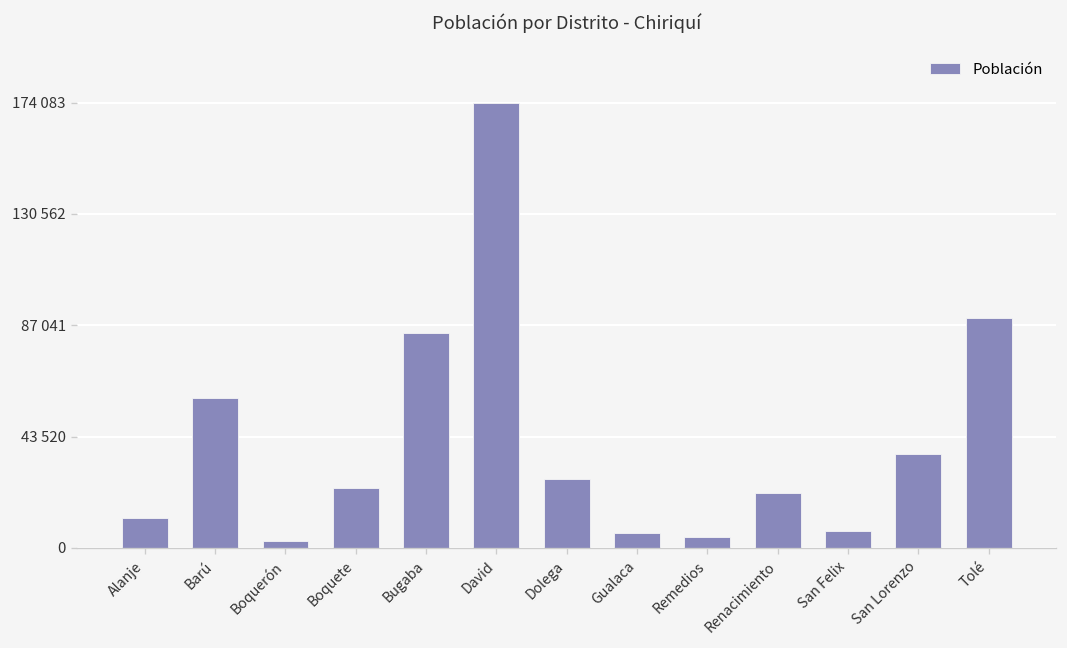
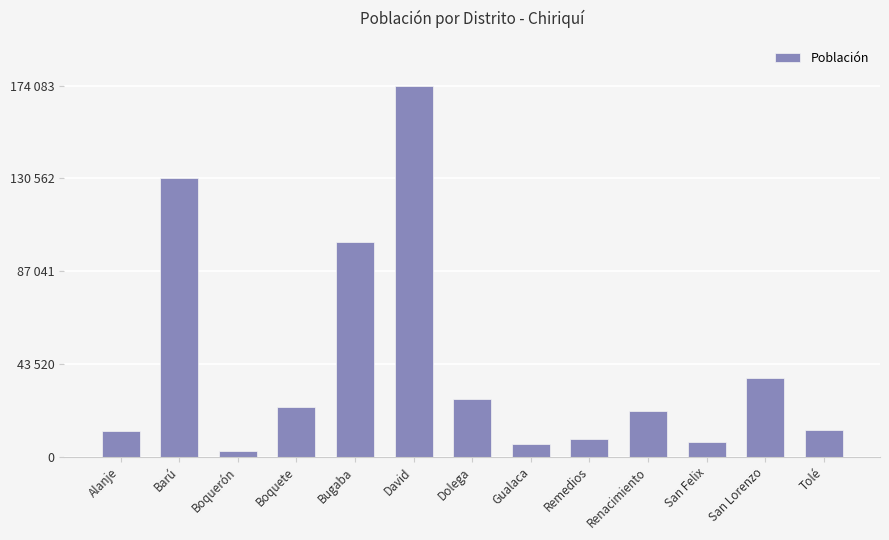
  {
    "Alanje": 12000,
-   "Barú": 59000,
+   "Barú": 131000,
    "Boquerón": 3000,
    "Boquete": 23000,
-   "Bugaba": 84000,
+   "Bugaba": 101000,
    "David": 174000,
    "Dolega": 27000,
    "Gualaca": 6000,
-   "Remedios": 4000,
+   "Remedios": 8000,
    "Renacimiento": 21000,
    "San Felix": 7000,
    "San Lorenzo": 37000,
-   "Tolé": 90000
+   "Tolé": 13000
  }
